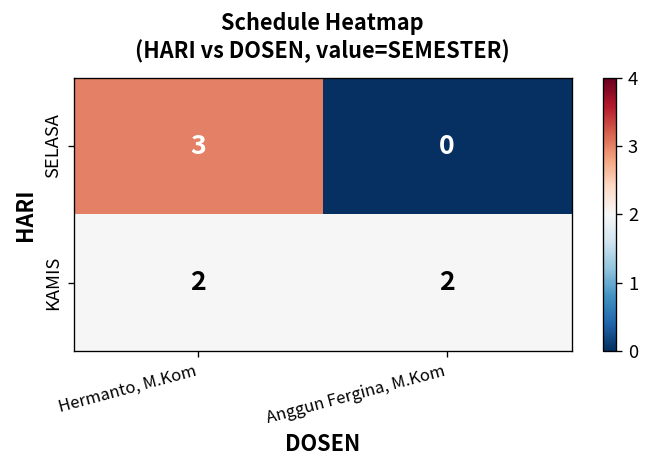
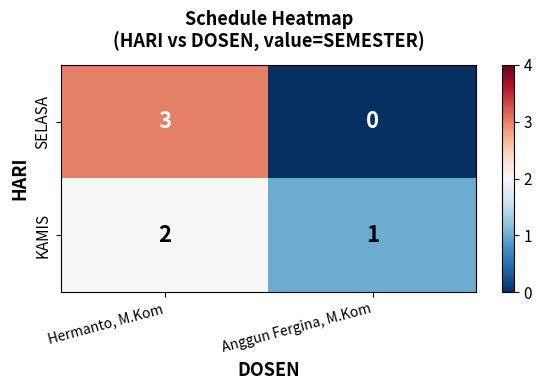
  {
    "SELASA": {
      "Hermanto, M.Kom": 3,
      "Anggun Fergina, M.Kom": 0
    },
    "KAMIS": {
      "Hermanto, M.Kom": 2,
-     "Anggun Fergina, M.Kom": 2
+     "Anggun Fergina, M.Kom": 1
    }
  }
